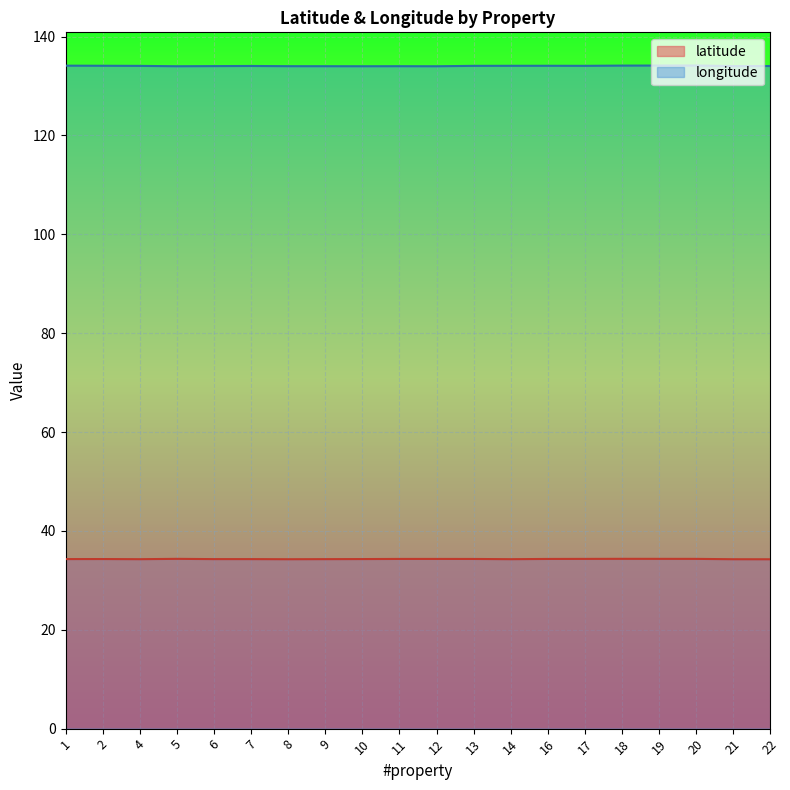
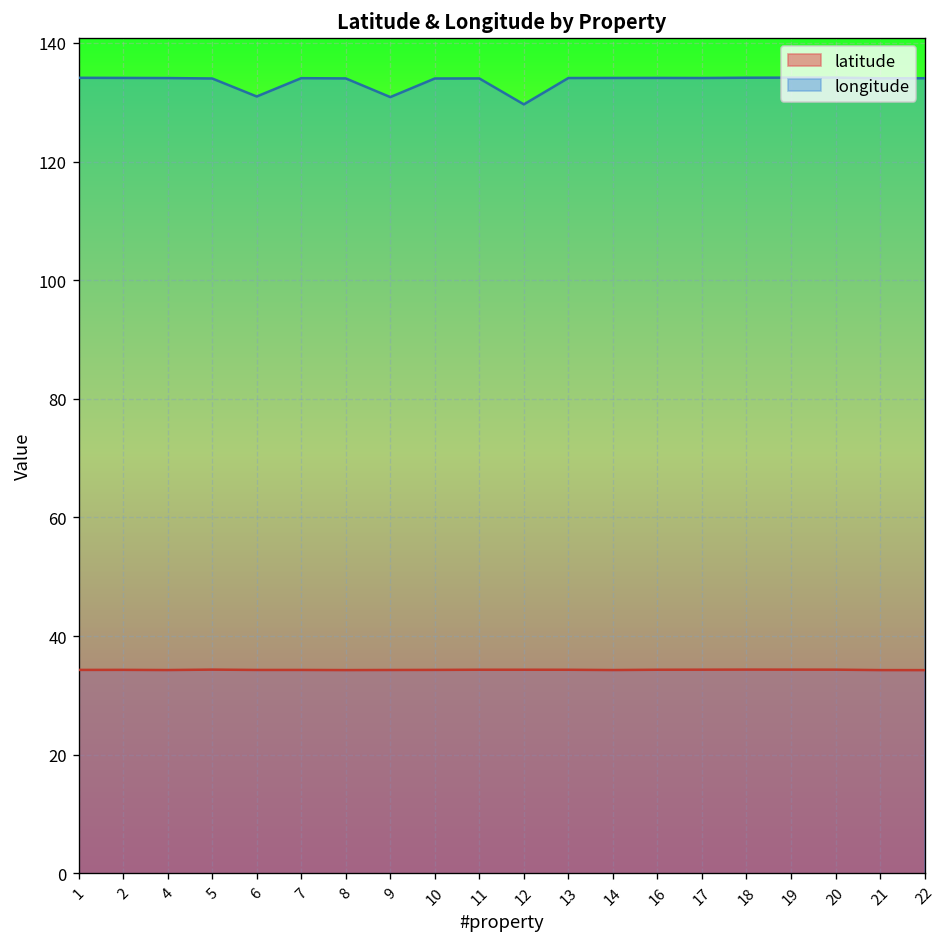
  {
    "latitude": {
      "1": 34,
      "2": 34,
      "4": 34,
      "5": 34,
      "6": 34,
      "7": 34,
      "8": 34,
      "9": 34,
      "10": 34,
      "11": 34,
      "12": 34,
      "13": 34,
      "14": 34,
      "16": 34,
      "17": 34,
      "18": 34,
      "19": 34,
      "20": 34,
      "21": 34,
      "22": 34
    },
    "longitude": {
      "1": 134,
      "2": 134,
      "4": 134,
      "5": 134,
-     "6": 134,
+     "6": 131,
      "7": 134,
      "8": 134,
-     "9": 134,
+     "9": 131,
      "10": 134,
      "11": 134,
-     "12": 134,
+     "12": 130,
      "13": 134,
      "14": 134,
      "16": 134,
      "17": 134,
      "18": 134,
      "22": 134
    }
  }
